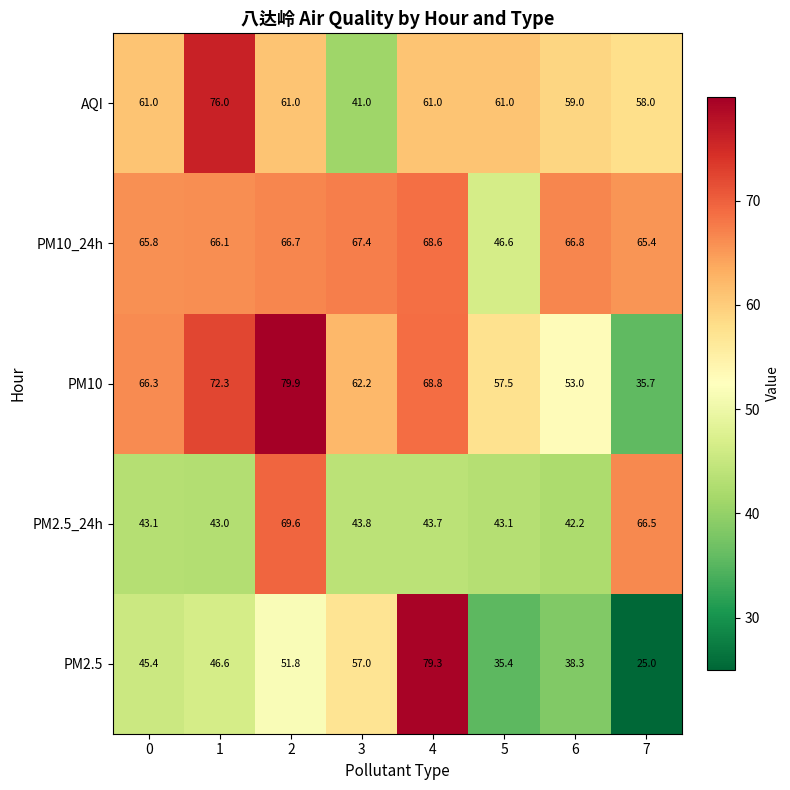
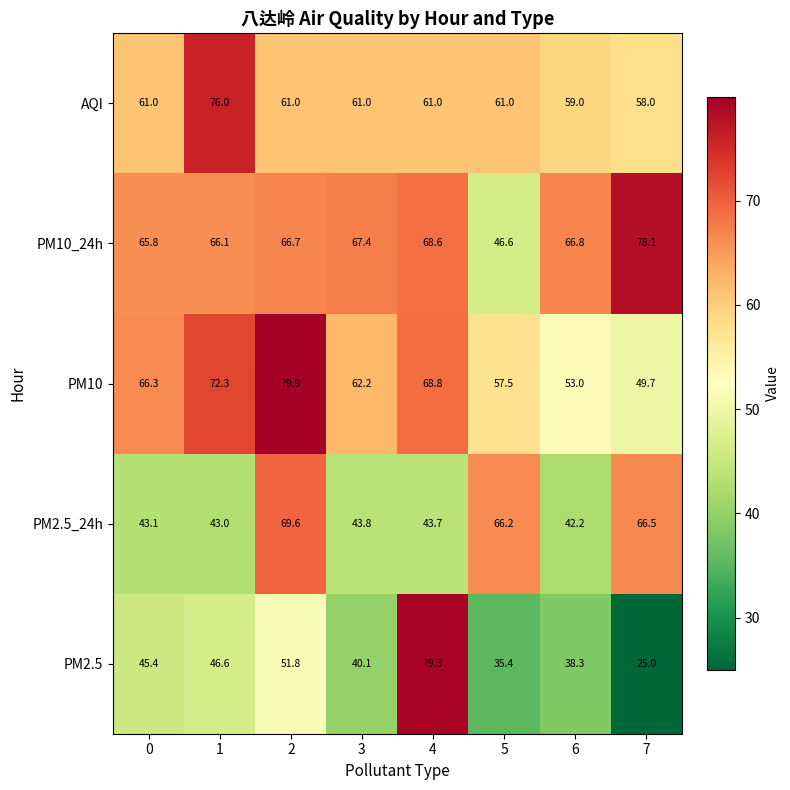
  {
    "AQI": {
      "0": 61.0,
      "1": 76.0,
      "2": 61.0,
-     "3": 41.0,
+     "3": 61.0,
      "4": 61.0,
      "5": 61.0,
      "6": 59.0,
      "7": 58.0
    },
    "PM10_24h": {
      "0": 65.8,
      "1": 66.1,
      "2": 66.7,
      "3": 67.4,
      "4": 68.6,
      "5": 46.6,
      "6": 66.8,
-     "7": 65.4
+     "7": 78.1
    },
    "PM10": {
      "0": 66.3,
      "1": 72.3,
      "2": 79.9,
      "3": 62.2,
      "4": 68.8,
      "5": 57.5,
      "6": 53.0,
-     "7": 35.7
+     "7": 49.7
    },
    "PM2.5_24h": {
      "0": 43.1,
      "1": 43.0,
      "2": 69.6,
      "3": 43.8,
      "4": 43.7,
-     "5": 43.1,
+     "5": 66.2,
      "6": 42.2,
      "7": 66.5
    },
    "PM2.5": {
      "0": 45.4,
      "1": 46.6,
      "2": 51.8,
-     "3": 57.0,
+     "3": 40.1,
      "4": 79.3,
      "5": 35.4,
      "6": 38.3,
      "7": 25.0
    }
  }
